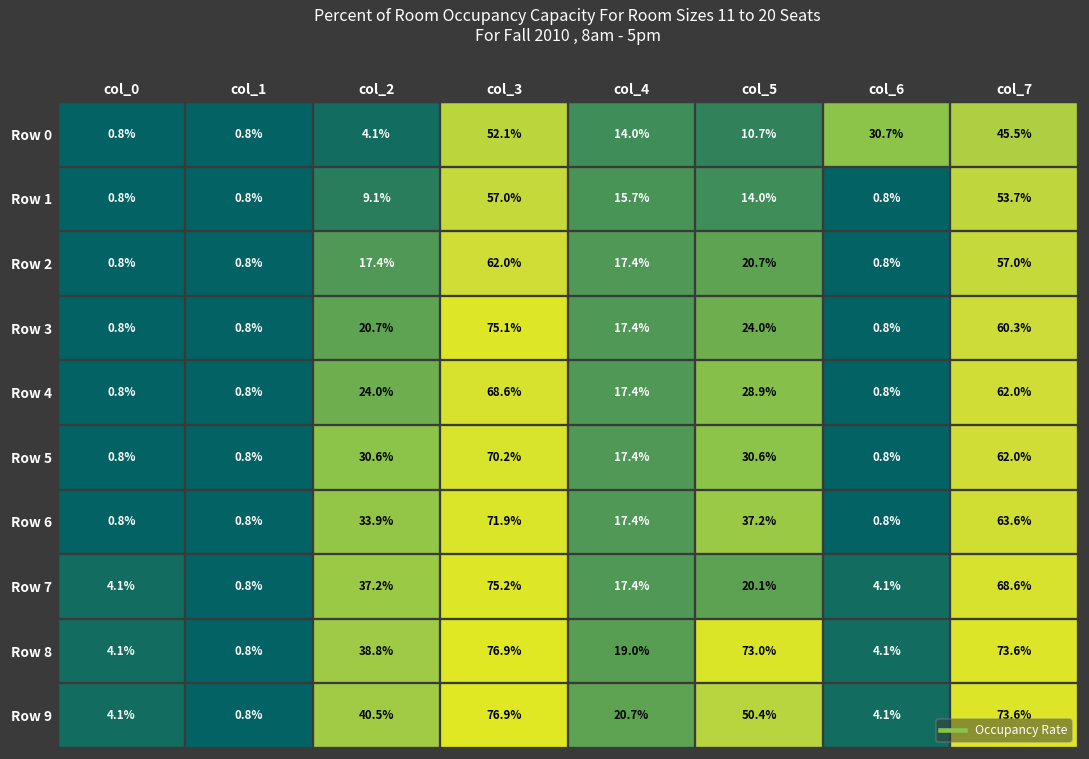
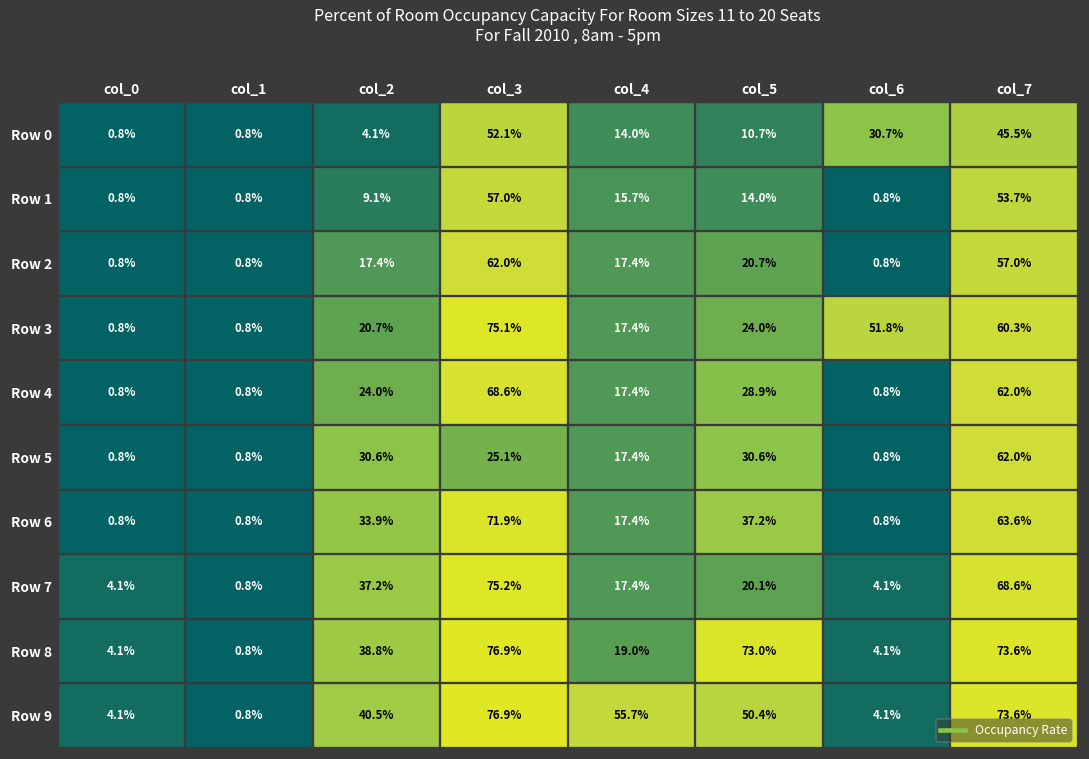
  {
    "Row 0": {
      "col_0": "0.8%",
      "col_1": "0.8%",
      "col_2": "4.1%",
      "col_3": "52.1%",
      "col_4": "14.0%",
      "col_5": "10.7%",
      "col_6": "30.7%",
      "col_7": "45.5%"
    },
    "Row 1": {
      "col_0": "0.8%",
      "col_1": "0.8%",
      "col_2": "9.1%",
      "col_3": "57.0%",
      "col_4": "15.7%",
      "col_5": "14.0%",
      "col_6": "0.8%",
      "col_7": "53.7%"
    },
    "Row 2": {
      "col_0": "0.8%",
      "col_1": "0.8%",
      "col_2": "17.4%",
      "col_3": "62.0%",
      "col_4": "17.4%",
      "col_5": "20.7%",
      "col_6": "0.8%",
      "col_7": "57.0%"
    },
    "Row 3": {
      "col_0": "0.8%",
      "col_1": "0.8%",
      "col_2": "20.7%",
      "col_3": "75.1%",
      "col_4": "17.4%",
      "col_5": "24.0%",
-     "col_6": "0.8%",
+     "col_6": "51.8%",
      "col_7": "60.3%"
    },
    "Row 4": {
      "col_0": "0.8%",
      "col_1": "0.8%",
      "col_2": "24.0%",
      "col_3": "68.6%",
      "col_4": "17.4%",
      "col_5": "28.9%",
      "col_6": "0.8%",
      "col_7": "62.0%"
    },
    "Row 5": {
      "col_0": "0.8%",
      "col_1": "0.8%",
      "col_2": "30.6%",
-     "col_3": "70.2%",
+     "col_3": "25.1%",
      "col_4": "17.4%",
      "col_5": "30.6%",
      "col_6": "0.8%",
      "col_7": "62.0%"
    },
    "Row 6": {
      "col_0": "0.8%",
      "col_1": "0.8%",
      "col_2": "33.9%",
      "col_3": "71.9%",
      "col_4": "17.4%",
      "col_5": "37.2%",
      "col_6": "0.8%",
      "col_7": "63.6%"
    },
    "Row 7": {
      "col_0": "4.1%",
      "col_1": "0.8%",
      "col_2": "37.2%",
      "col_3": "75.2%",
      "col_4": "17.4%",
      "col_5": "20.1%",
      "col_6": "4.1%",
      "col_7": "68.6%"
    },
    "Row 8": {
      "col_0": "4.1%",
      "col_1": "0.8%",
      "col_2": "38.8%",
      "col_3": "76.9%",
      "col_4": "19.0%",
      "col_5": "73.0%",
      "col_6": "4.1%",
      "col_7": "73.6%"
    },
    "Row 9": {
      "col_0": "4.1%",
      "col_1": "0.8%",
      "col_2": "40.5%",
      "col_3": "76.9%",
-     "col_4": "20.7%",
+     "col_4": "55.7%",
      "col_5": "50.4%",
      "col_6": "4.1%",
      "col_7": "73.6%"
    }
  }
